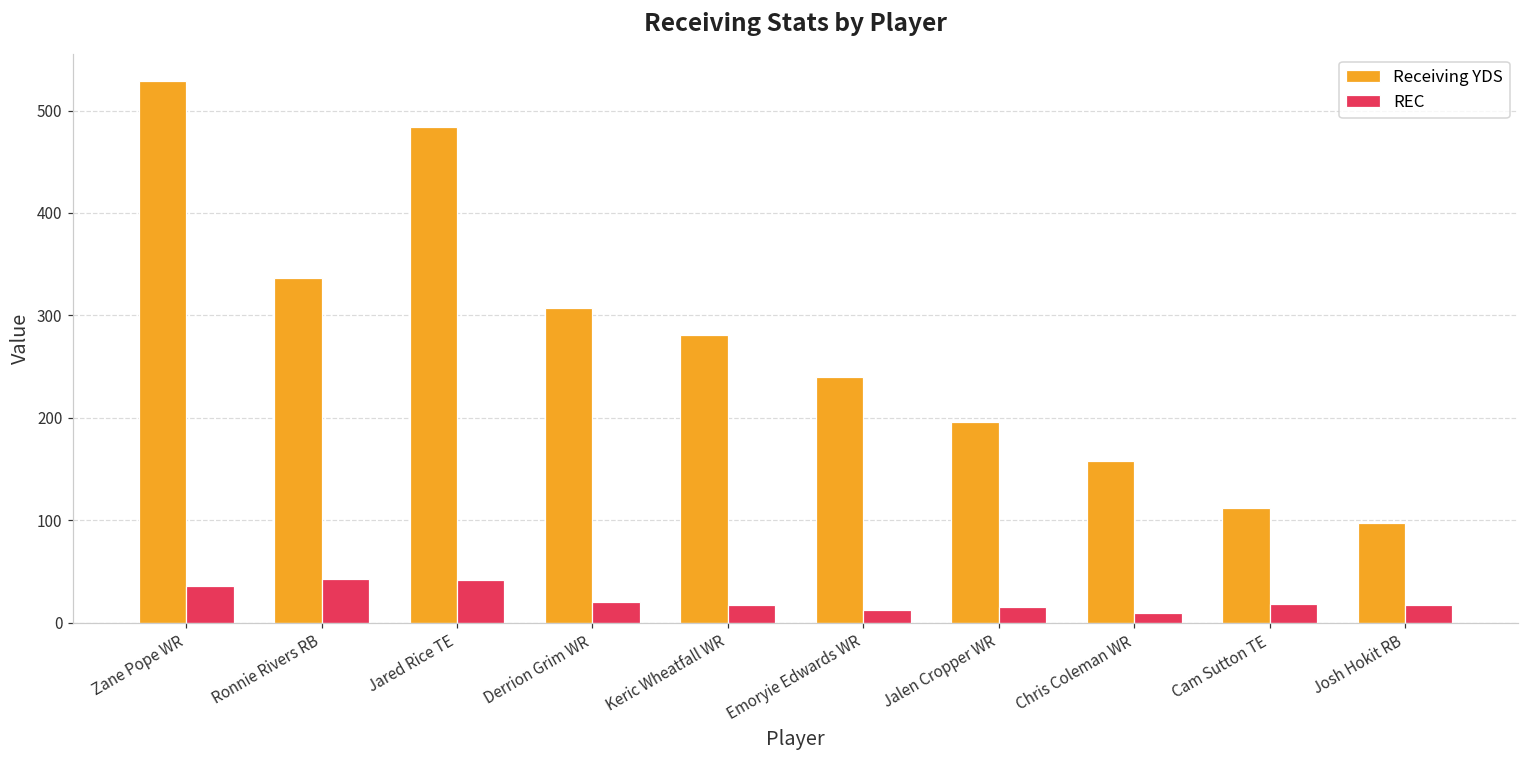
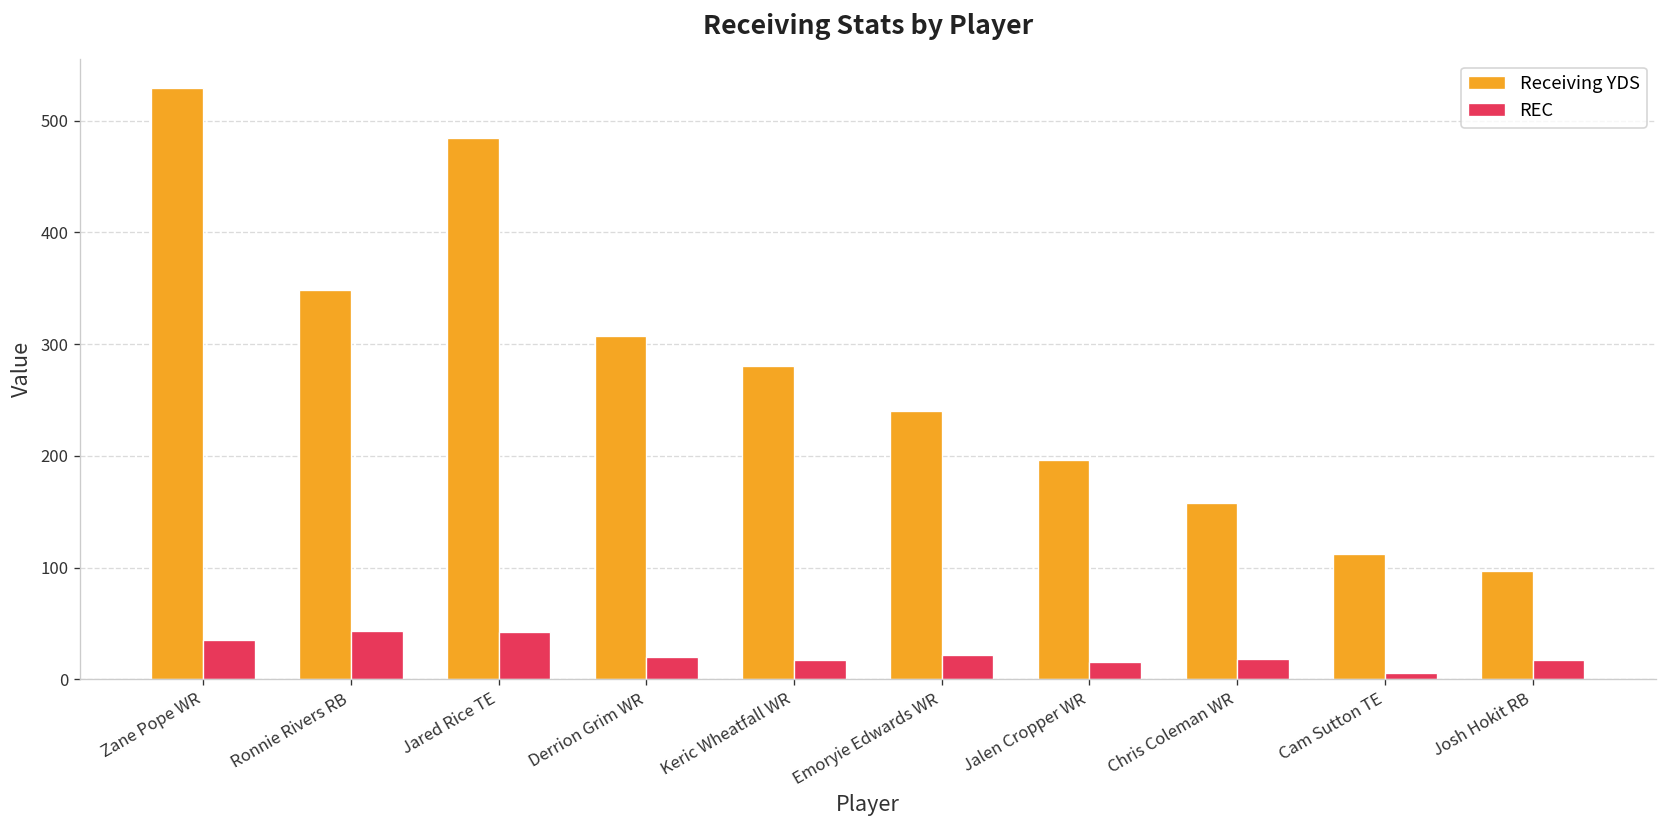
  {
    "Receiving YDS": {
      "Zane Pope WR": 530,
-     "Ronnie Rivers RB": 340,
+     "Ronnie Rivers RB": 350,
      "Jared Rice TE": 480,
      "Derrion Grim WR": 310,
      "Keric Wheatfall WR": 280,
      "Emoryie Edwards WR": 240,
      "Jalen Cropper WR": 200,
      "Chris Coleman WR": 160,
      "Cam Sutton TE": 110,
      "Josh Hokit RB": 100
    },
    "REC": {
      "Zane Pope WR": 40,
      "Ronnie Rivers RB": 40,
      "Jared Rice TE": 40,
      "Derrion Grim WR": 20,
      "Keric Wheatfall WR": 20,
-     "Emoryie Edwards WR": 10,
+     "Emoryie Edwards WR": 20,
      "Jalen Cropper WR": 20,
-     "Chris Coleman WR": 10,
-     "Cam Sutton TE": 20,
+     "Chris Coleman WR": 20,
+     "Cam Sutton TE": 10,
      "Josh Hokit RB": 20
    }
  }
